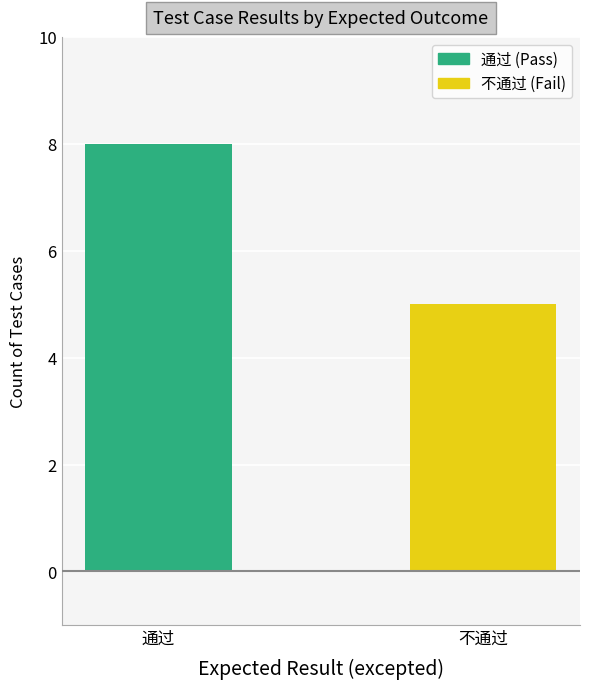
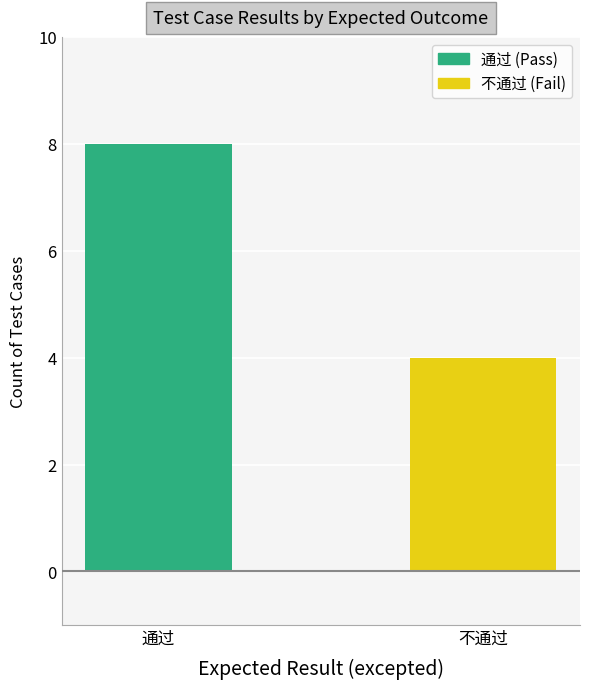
  {
    "通过": 8,
-   "不通过": 5
+   "不通过": 4
  }
